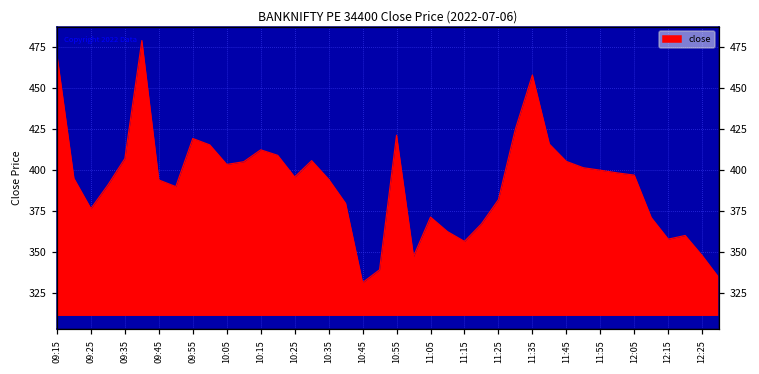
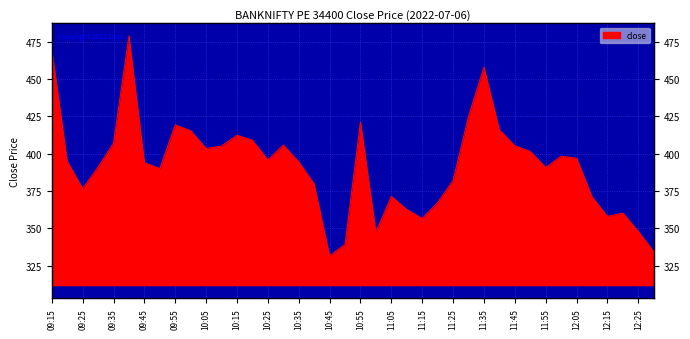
  {
    "09:15": 470,
    "09:25": 377,
    "09:35": 407,
    "09:45": 394,
    "09:55": 419,
    "10:05": 404,
    "10:15": 412,
    "10:25": 396,
    "10:35": 395,
    "10:45": 332,
    "10:55": 421,
    "11:05": 371,
    "11:15": 357,
    "11:25": 382,
    "11:35": 458,
    "11:45": 405,
-   "11:55": 400,
+   "11:55": 391,
    "12:05": 397,
    "12:15": 358,
    "12:25": 348
  }
